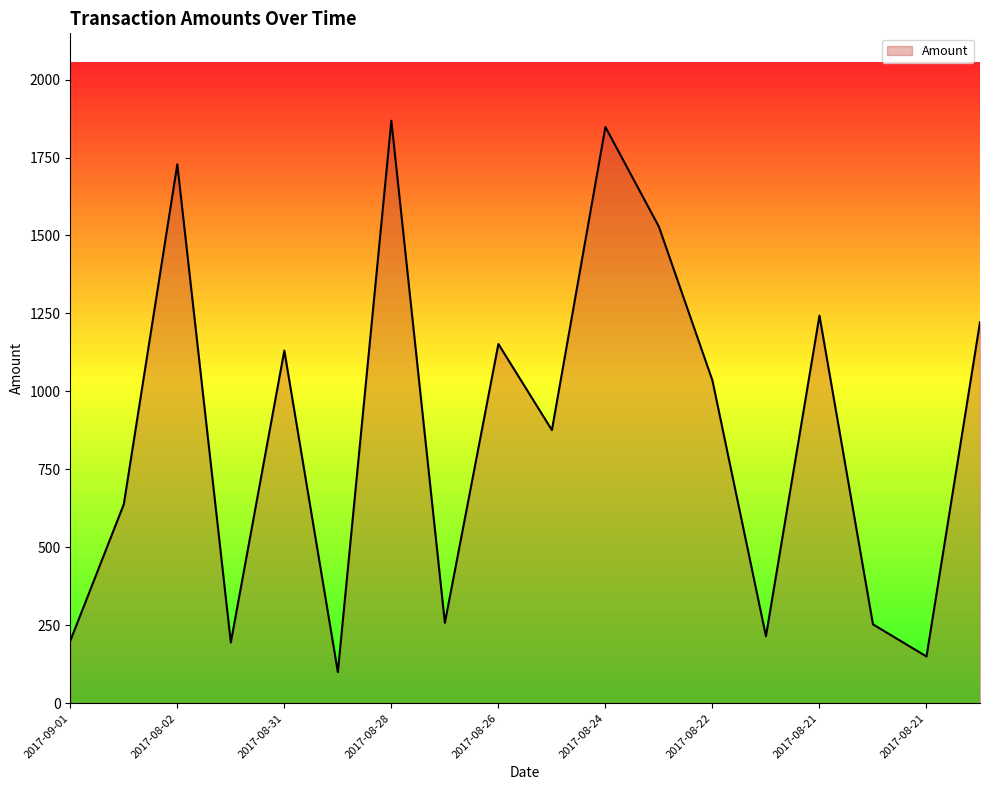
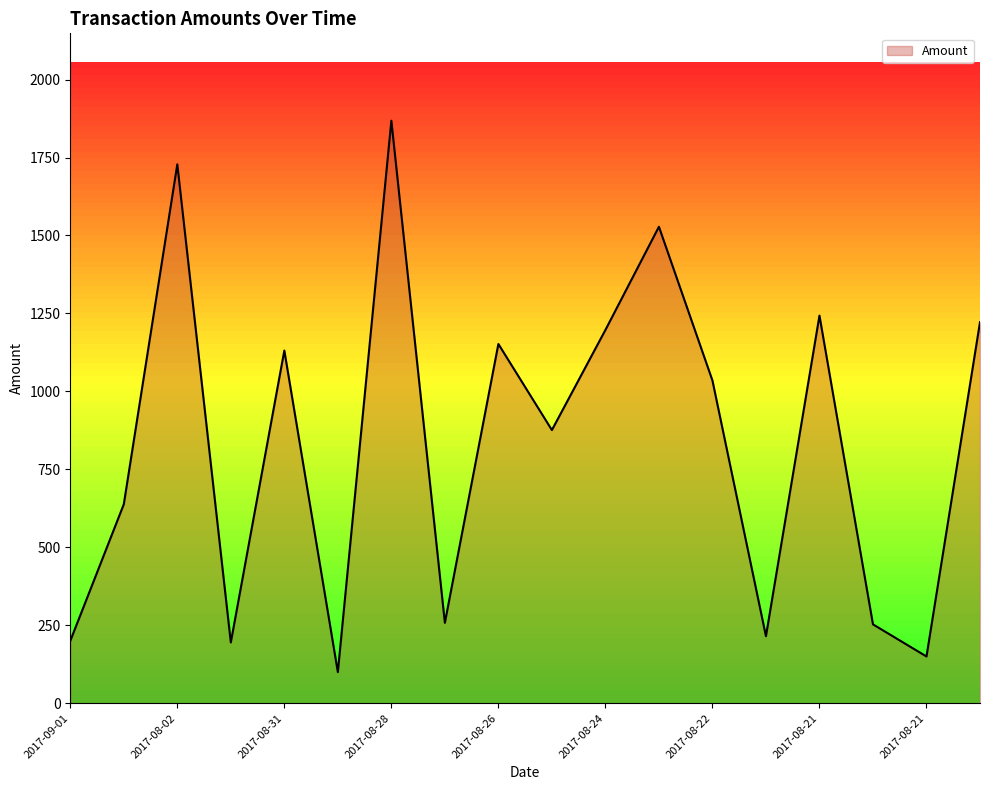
  {
    "2017-08-02": 1730,
    "2017-08-26": 1150,
-   "2017-08-24": 1850
+   "2017-08-24": 1200
  }
